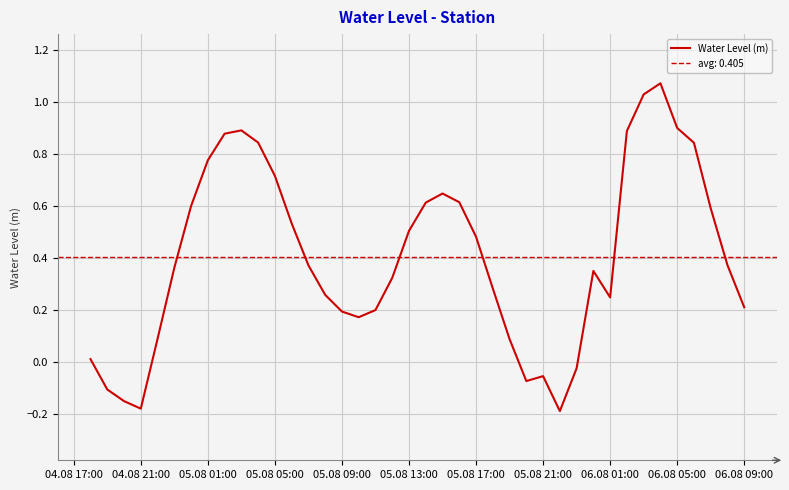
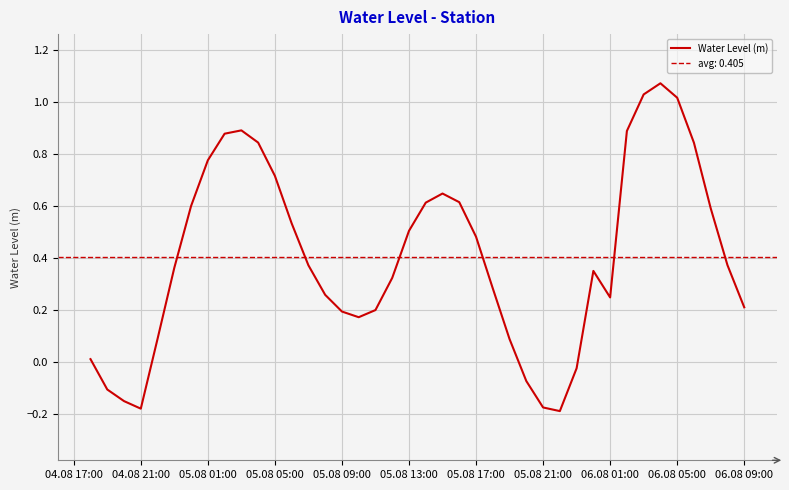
  {
    "04.08 21:00": -0.18,
    "05.08 01:00": 0.78,
    "05.08 05:00": 0.72,
    "05.08 09:00": 0.19,
    "05.08 13:00": 0.50,
    "05.08 17:00": 0.48,
-   "05.08 21:00": -0.05,
+   "05.08 21:00": -0.17,
    "06.08 01:00": 0.25,
-   "06.08 05:00": 0.90,
+   "06.08 05:00": 1.02,
    "06.08 09:00": 0.21
  }
